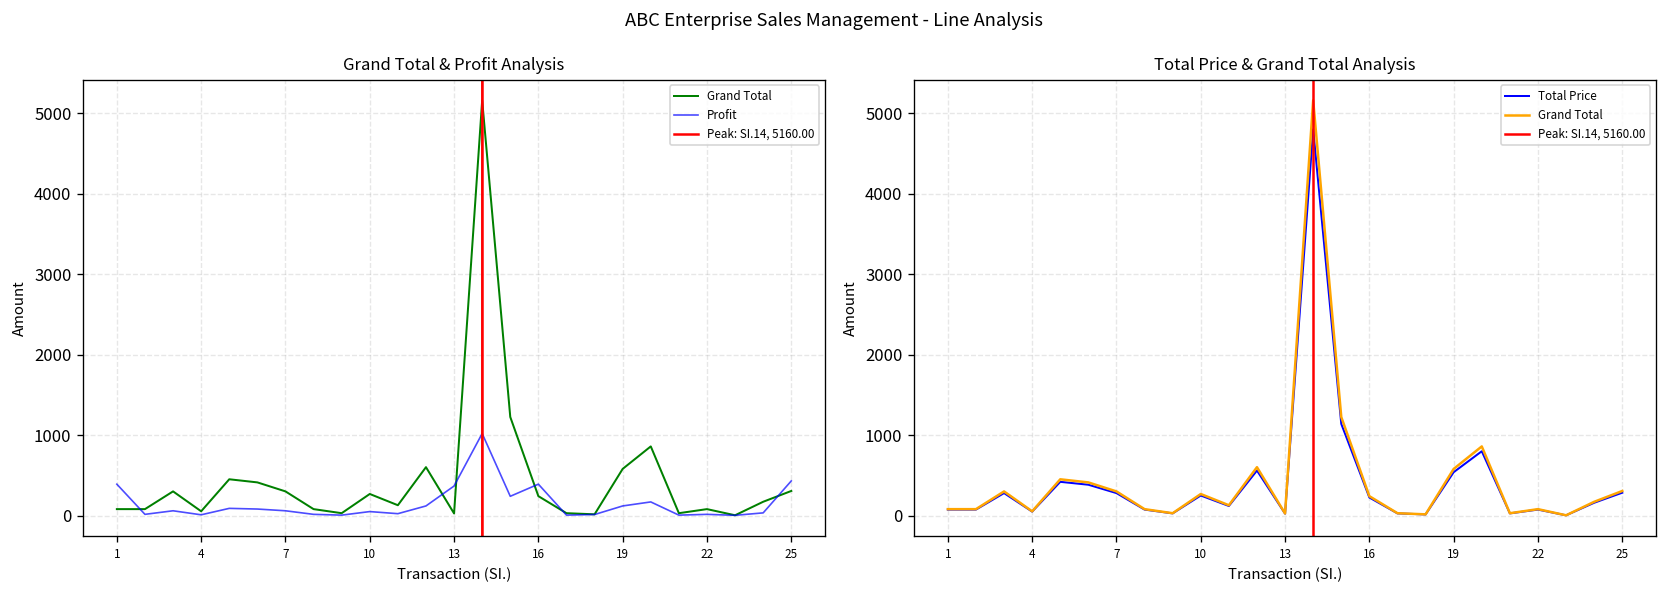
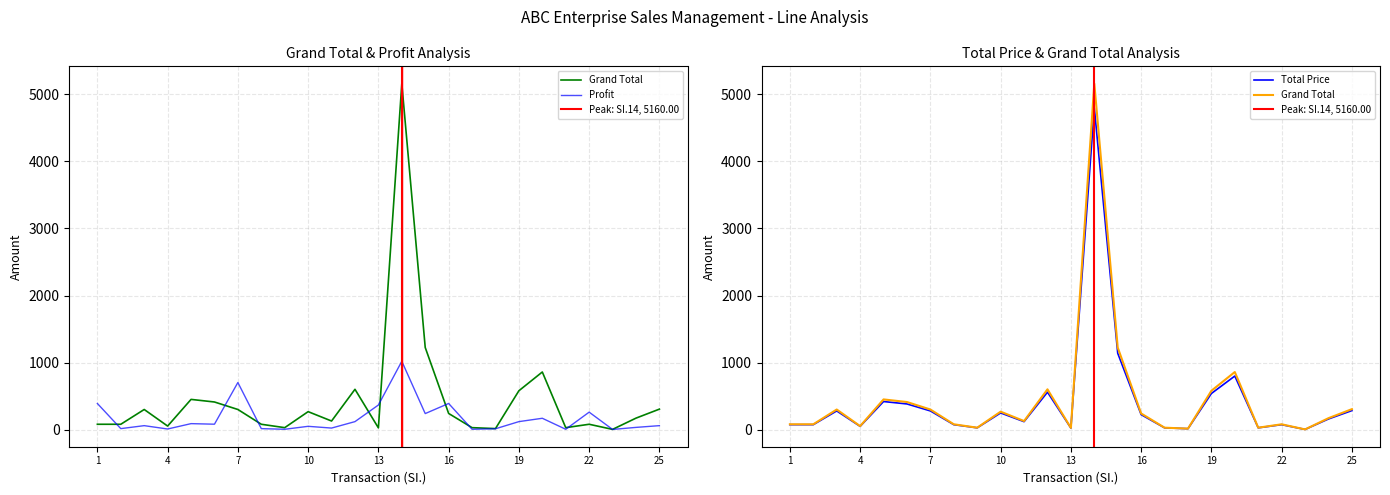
  {
    "Grand Total & Profit Analysis": {
      "Profit": {
        "1": 400,
        "4": 0,
-       "7": 100,
+       "7": 700,
        "10": 100,
        "13": 400,
        "16": 400,
        "19": 100,
-       "22": 0,
-       "25": 400
+       "22": 300,
+       "25": 100
      }
    },
    "Total Price & Grand Total Analysis": {
      "Total Price": {
        "19": 500
      },
      "Grand Total": {
        "19": 600
      }
    }
  }
